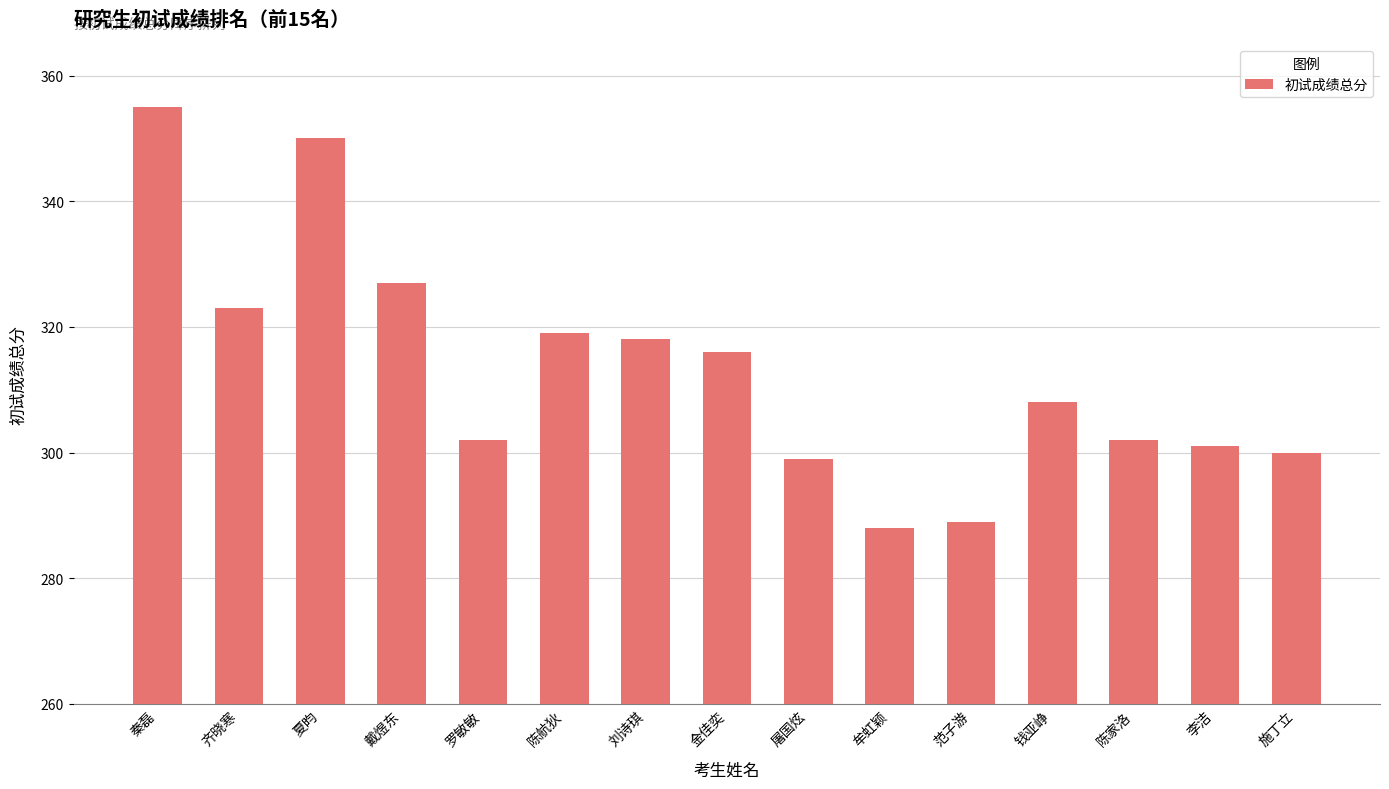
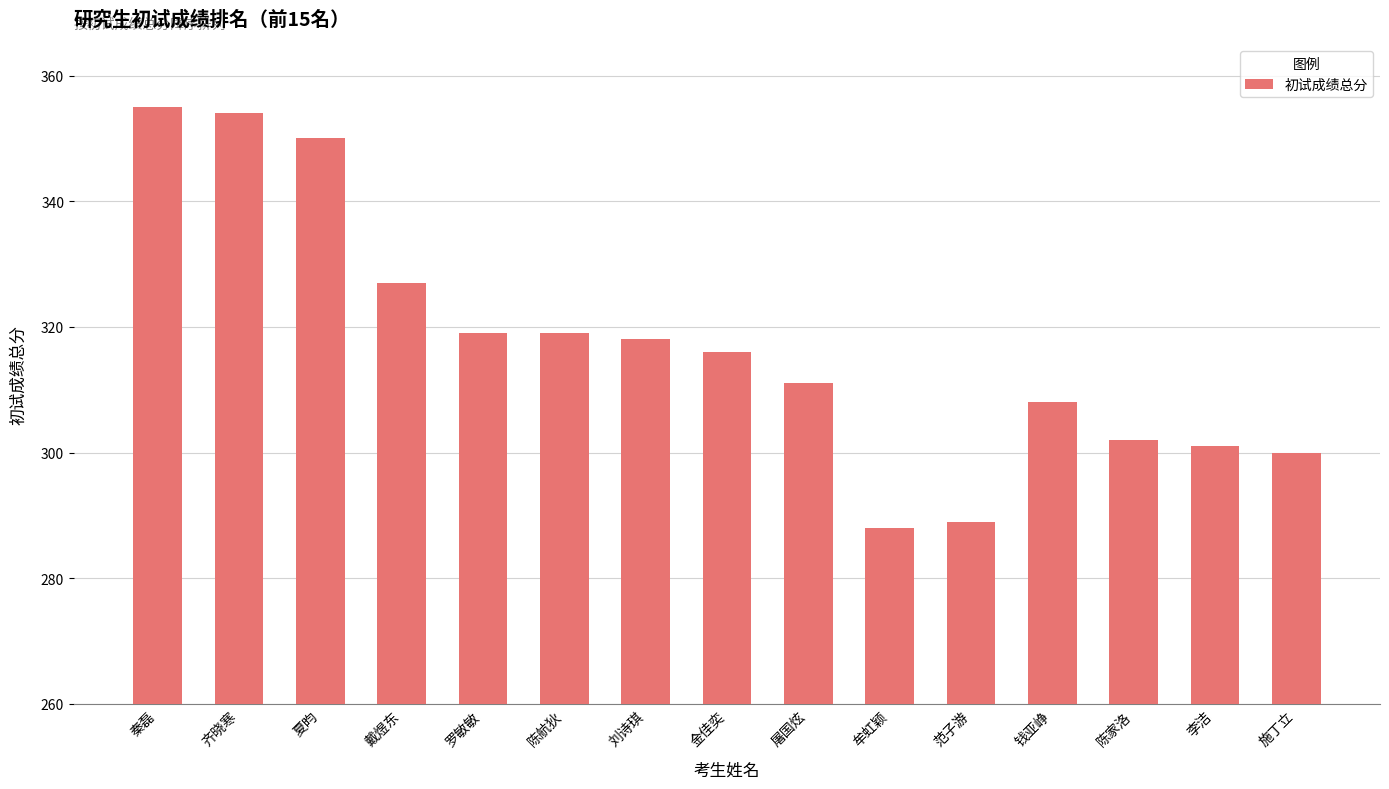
  {
    "秦磊": 355,
-   "齐晓寒": 323,
+   "齐晓寒": 354,
    "夏昀": 350,
    "戴煜东": 327,
-   "罗敏敏": 302,
+   "罗敏敏": 319,
    "陈航狄": 319,
    "刘诗琪": 318,
    "金佳奕": 316,
-   "屠国炫": 299,
+   "屠国炫": 311,
    "牟虹颖": 288,
    "范子游": 289,
    "钱亚峥": 308,
    "陈家洛": 302,
    "李洁": 301,
    "施丁立": 300
  }
